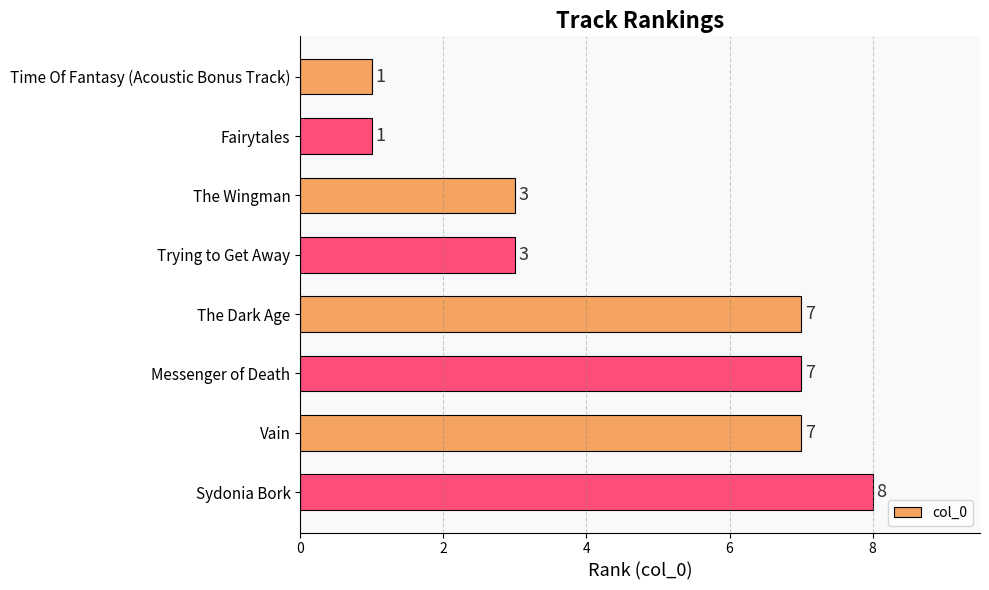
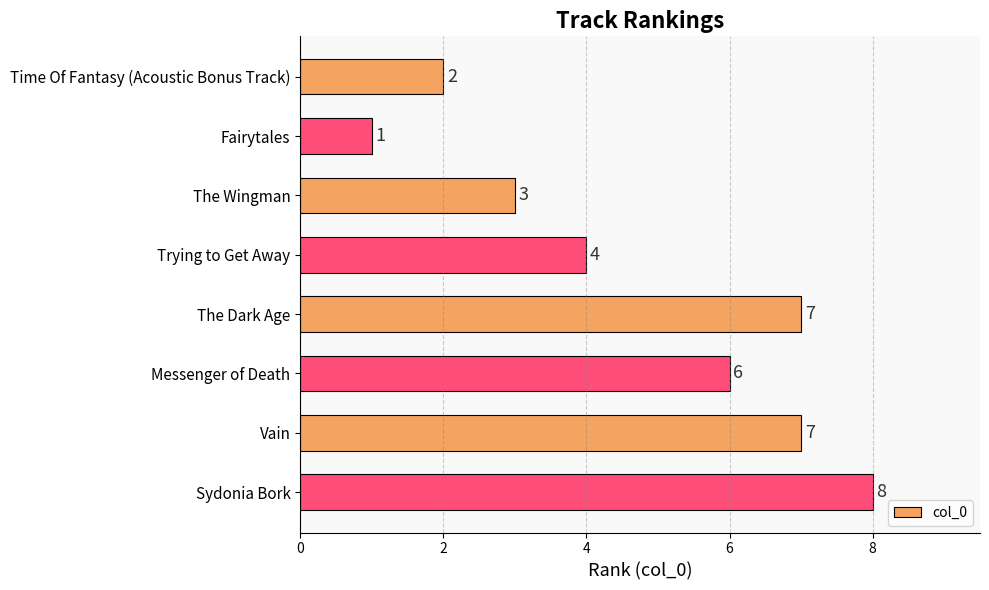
  {
-   "Time Of Fantasy (Acoustic Bonus Track)": 1,
+   "Time Of Fantasy (Acoustic Bonus Track)": 2,
    "Fairytales": 1,
    "The Wingman": 3,
-   "Trying to Get Away": 3,
+   "Trying to Get Away": 4,
    "The Dark Age": 7,
-   "Messenger of Death": 7,
+   "Messenger of Death": 6,
    "Vain": 7,
    "Sydonia Bork": 8
  }
